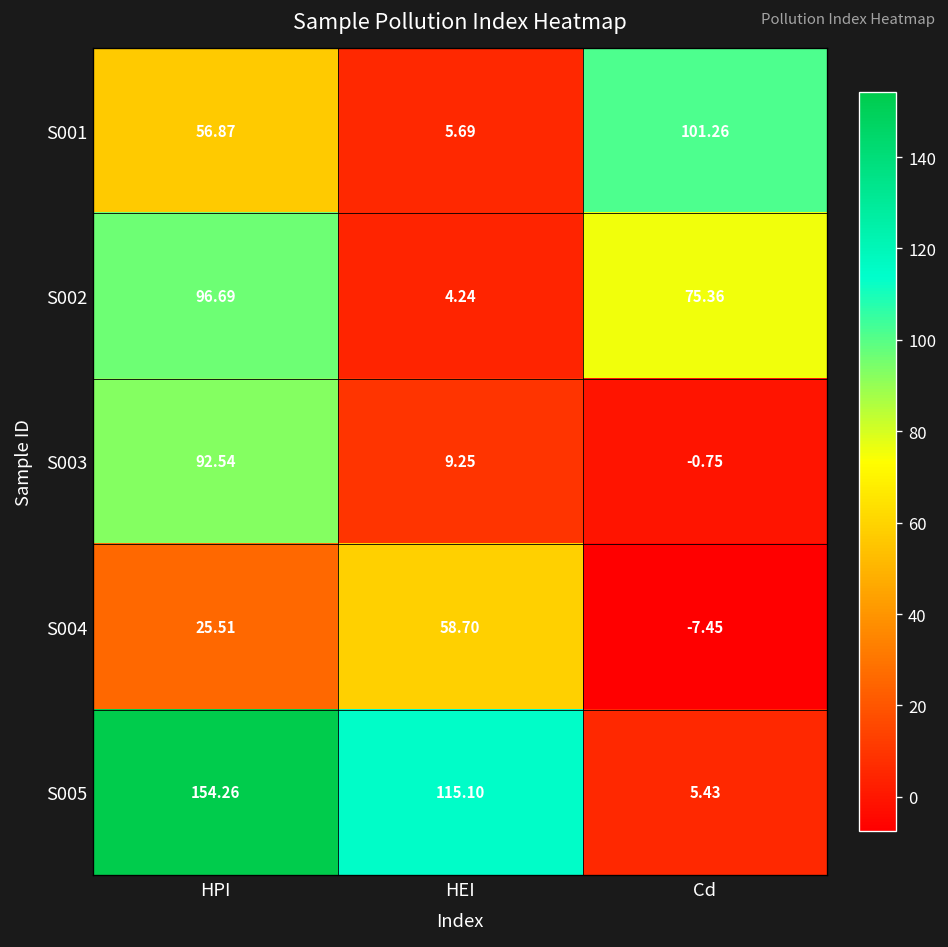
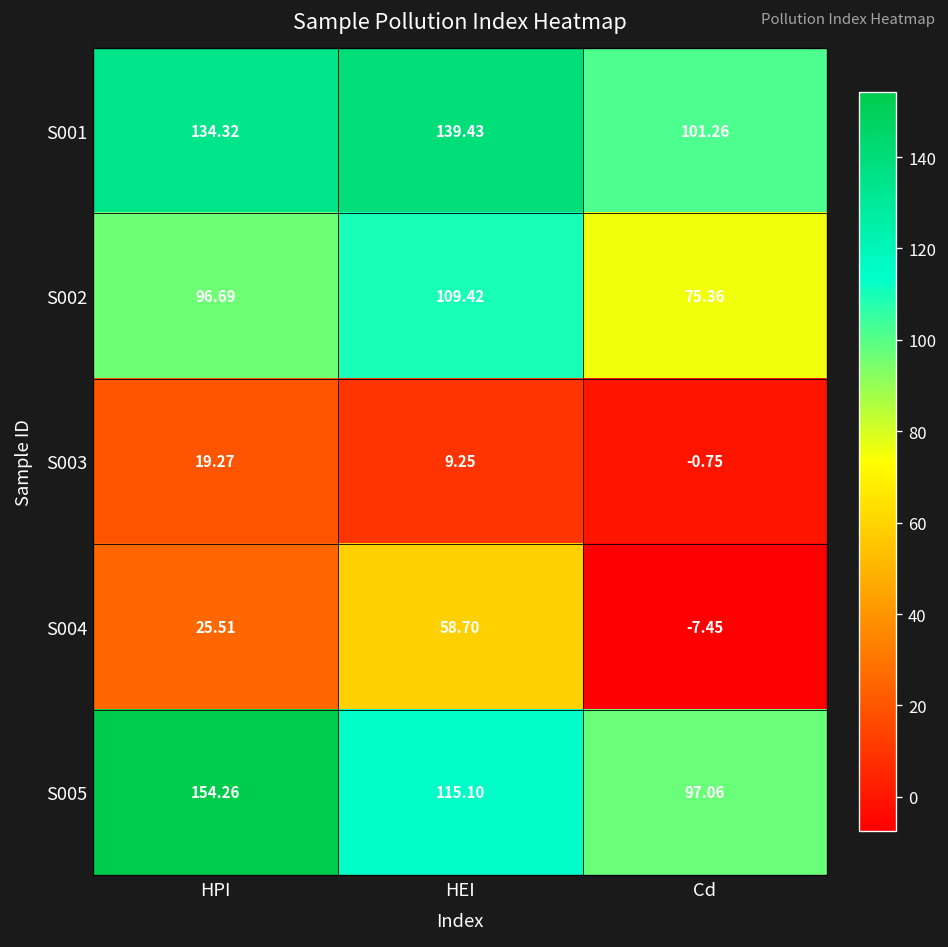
  {
    "S001": {
-     "HPI": 56.87,
-     "HEI": 5.69,
+     "HPI": 134.32,
+     "HEI": 139.43,
      "Cd": 101.26
    },
    "S002": {
      "HPI": 96.69,
-     "HEI": 4.24,
+     "HEI": 109.42,
      "Cd": 75.36
    },
    "S003": {
-     "HPI": 92.54,
+     "HPI": 19.27,
      "HEI": 9.25,
      "Cd": -0.75
    },
    "S004": {
      "HPI": 25.51,
      "HEI": 58.70,
      "Cd": -7.45
    },
    "S005": {
      "HPI": 154.26,
      "HEI": 115.10,
-     "Cd": 5.43
+     "Cd": 97.06
    }
  }
